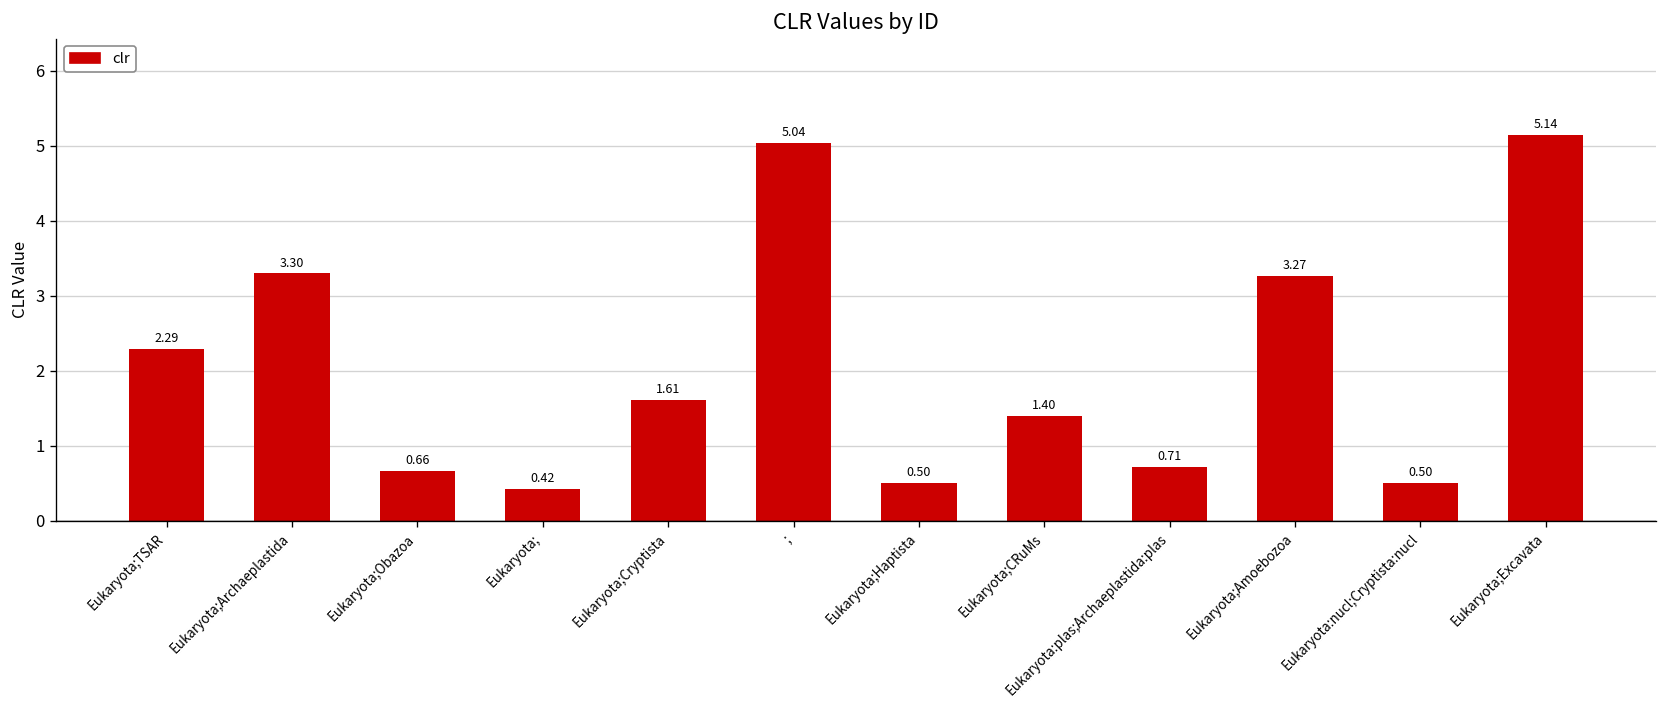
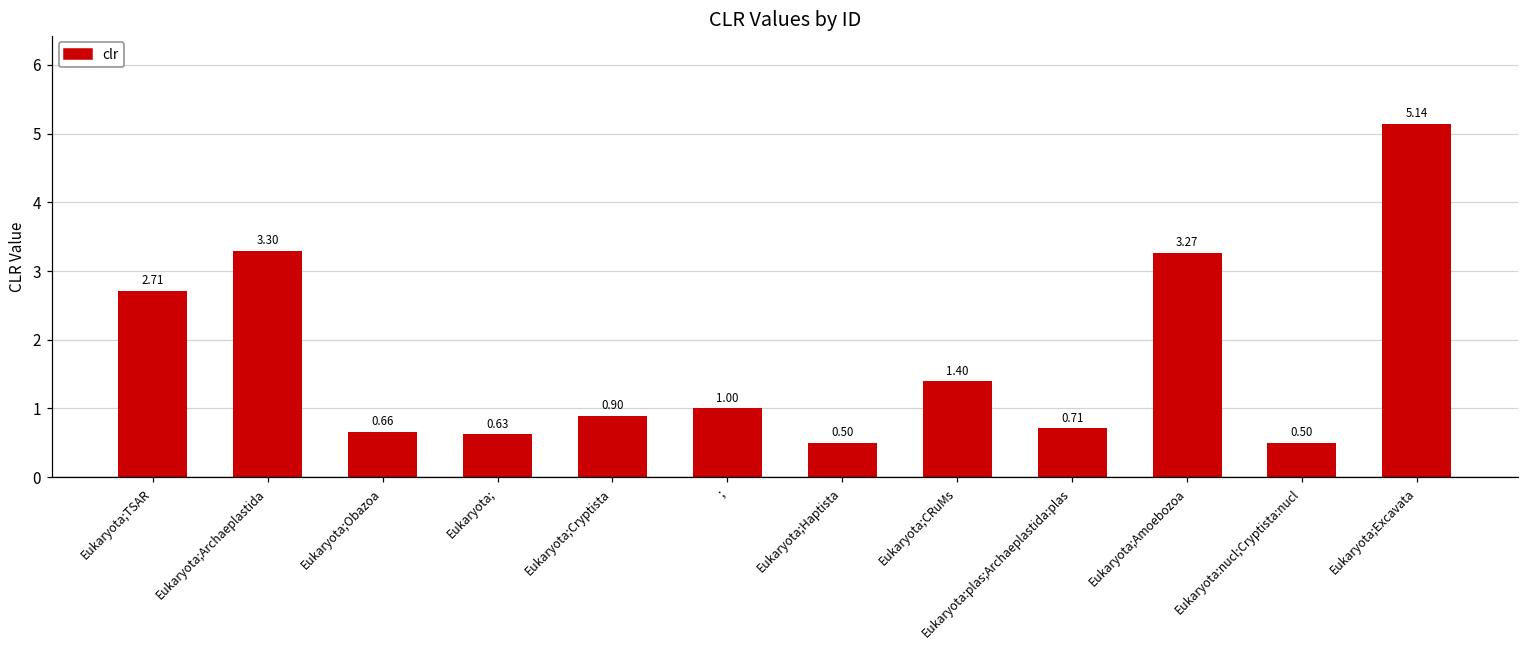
  {
-   "Eukaryota;TSAR": 2.29,
+   "Eukaryota;TSAR": 2.71,
    "Eukaryota;Archaeplastida": 3.30,
    "Eukaryota;Obazoa": 0.66,
-   "Eukaryota;": 0.42,
-   "Eukaryota;Cryptista": 1.61,
-   ";": 5.04,
+   "Eukaryota;": 0.63,
+   "Eukaryota;Cryptista": 0.90,
+   ";": 1.00,
    "Eukaryota;Haptista": 0.50,
    "Eukaryota;CRuMs": 1.40,
    "Eukaryota:plas;Archaeplastida:plas": 0.71,
    "Eukaryota;Amoebozoa": 3.27,
    "Eukaryota:nucl;Cryptista:nucl": 0.50,
    "Eukaryota;Excavata": 5.14
  }
